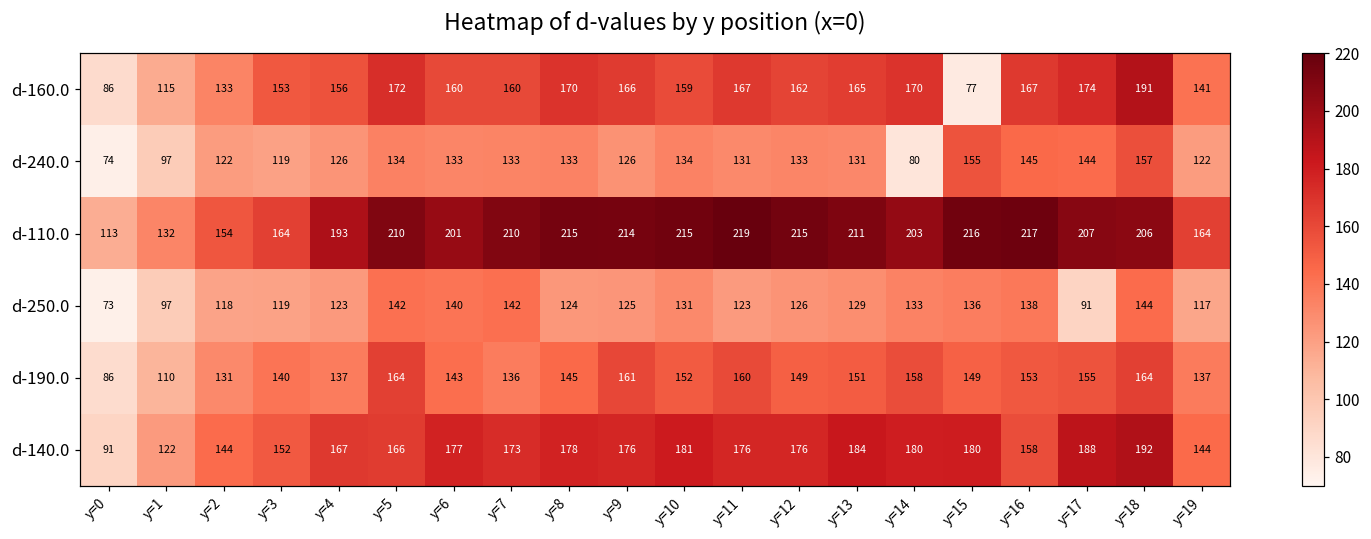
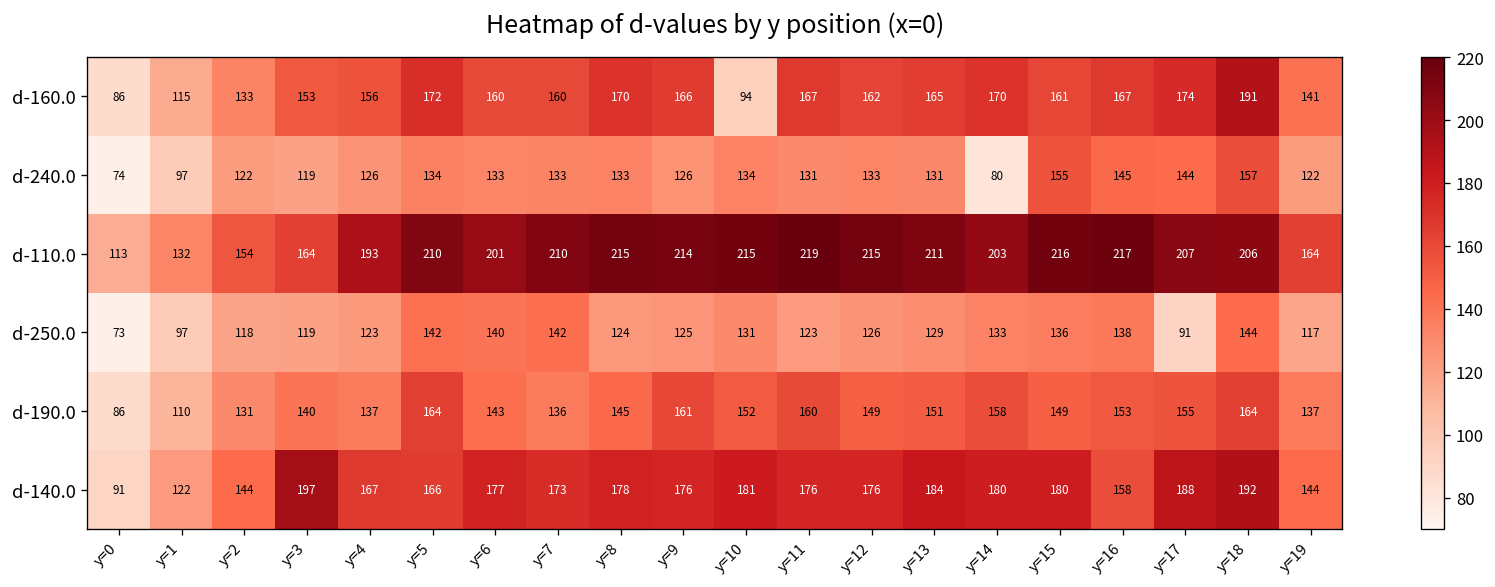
  {
    "d-160.0": {
      "y=0": 86,
      "y=1": 115,
      "y=2": 133,
      "y=3": 153,
      "y=4": 156,
      "y=5": 172,
      "y=6": 160,
      "y=7": 160,
      "y=8": 170,
      "y=9": 166,
-     "y=10": 159,
+     "y=10": 94,
      "y=11": 167,
      "y=12": 162,
      "y=13": 165,
      "y=14": 170,
-     "y=15": 77,
+     "y=15": 161,
      "y=16": 167,
      "y=17": 174,
      "y=18": 191,
      "y=19": 141
    },
    "d-240.0": {
      "y=0": 74,
      "y=1": 97,
      "y=2": 122,
      "y=3": 119,
      "y=4": 126,
      "y=5": 134,
      "y=6": 133,
      "y=7": 133,
      "y=8": 133,
      "y=9": 126,
      "y=10": 134,
      "y=11": 131,
      "y=12": 133,
      "y=13": 131,
      "y=14": 80,
      "y=15": 155,
      "y=16": 145,
      "y=17": 144,
      "y=18": 157,
      "y=19": 122
    },
    "d-110.0": {
      "y=0": 113,
      "y=1": 132,
      "y=2": 154,
      "y=3": 164,
      "y=4": 193,
      "y=5": 210,
      "y=6": 201,
      "y=7": 210,
      "y=8": 215,
      "y=9": 214,
      "y=10": 215,
      "y=11": 219,
      "y=12": 215,
      "y=13": 211,
      "y=14": 203,
      "y=15": 216,
      "y=16": 217,
      "y=17": 207,
      "y=18": 206,
      "y=19": 164
    },
    "d-250.0": {
      "y=0": 73,
      "y=1": 97,
      "y=2": 118,
      "y=3": 119,
      "y=4": 123,
      "y=5": 142,
      "y=6": 140,
      "y=7": 142,
      "y=8": 124,
      "y=9": 125,
      "y=10": 131,
      "y=11": 123,
      "y=12": 126,
      "y=13": 129,
      "y=14": 133,
      "y=15": 136,
      "y=16": 138,
      "y=17": 91,
      "y=18": 144,
      "y=19": 117
    },
    "d-190.0": {
      "y=0": 86,
      "y=1": 110,
      "y=2": 131,
      "y=3": 140,
      "y=4": 137,
      "y=5": 164,
      "y=6": 143,
      "y=7": 136,
      "y=8": 145,
      "y=9": 161,
      "y=10": 152,
      "y=11": 160,
      "y=12": 149,
      "y=13": 151,
      "y=14": 158,
      "y=15": 149,
      "y=16": 153,
      "y=17": 155,
      "y=18": 164,
      "y=19": 137
    },
    "d-140.0": {
      "y=0": 91,
      "y=1": 122,
      "y=2": 144,
-     "y=3": 152,
+     "y=3": 197,
      "y=4": 167,
      "y=5": 166,
      "y=6": 177,
      "y=7": 173,
      "y=8": 178,
      "y=9": 176,
      "y=10": 181,
      "y=11": 176,
      "y=12": 176,
      "y=13": 184,
      "y=14": 180,
      "y=15": 180,
      "y=16": 158,
      "y=17": 188,
      "y=18": 192,
      "y=19": 144
    }
  }
